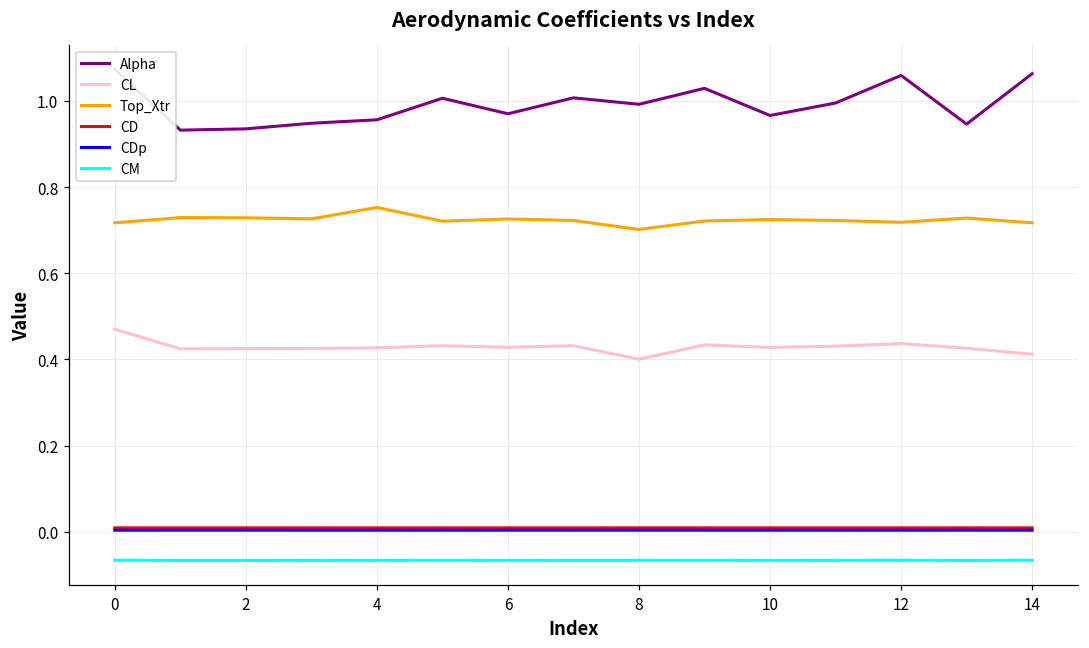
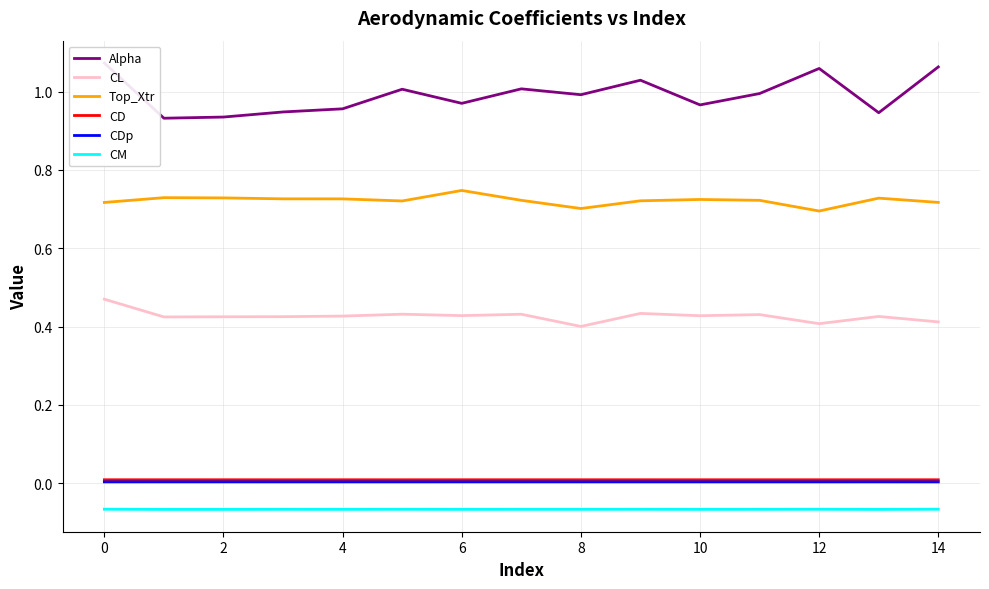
  {
    "Alpha": {
      "2": 0.94,
      "4": 0.96,
      "6": 0.97,
      "8": 0.99,
      "10": 0.97,
      "12": 1.06,
      "14": 1.06
    },
    "CL": {
      "0": 0.47,
      "2": 0.43,
      "4": 0.43,
      "6": 0.43,
      "8": 0.40,
      "10": 0.43,
-     "12": 0.44,
+     "12": 0.41,
      "14": 0.41
    },
    "Top_Xtr": {
      "0": 0.72,
      "2": 0.73,
-     "4": 0.75,
-     "6": 0.73,
+     "4": 0.73,
+     "6": 0.75,
      "8": 0.70,
      "10": 0.72,
-     "12": 0.72,
+     "12": 0.70,
      "14": 0.72
    },
    "CM": {
      "0": -0.07,
      "2": -0.07,
      "4": -0.07,
      "6": -0.07,
      "8": -0.07,
      "10": -0.07,
      "12": -0.07,
      "14": -0.07
    }
  }
